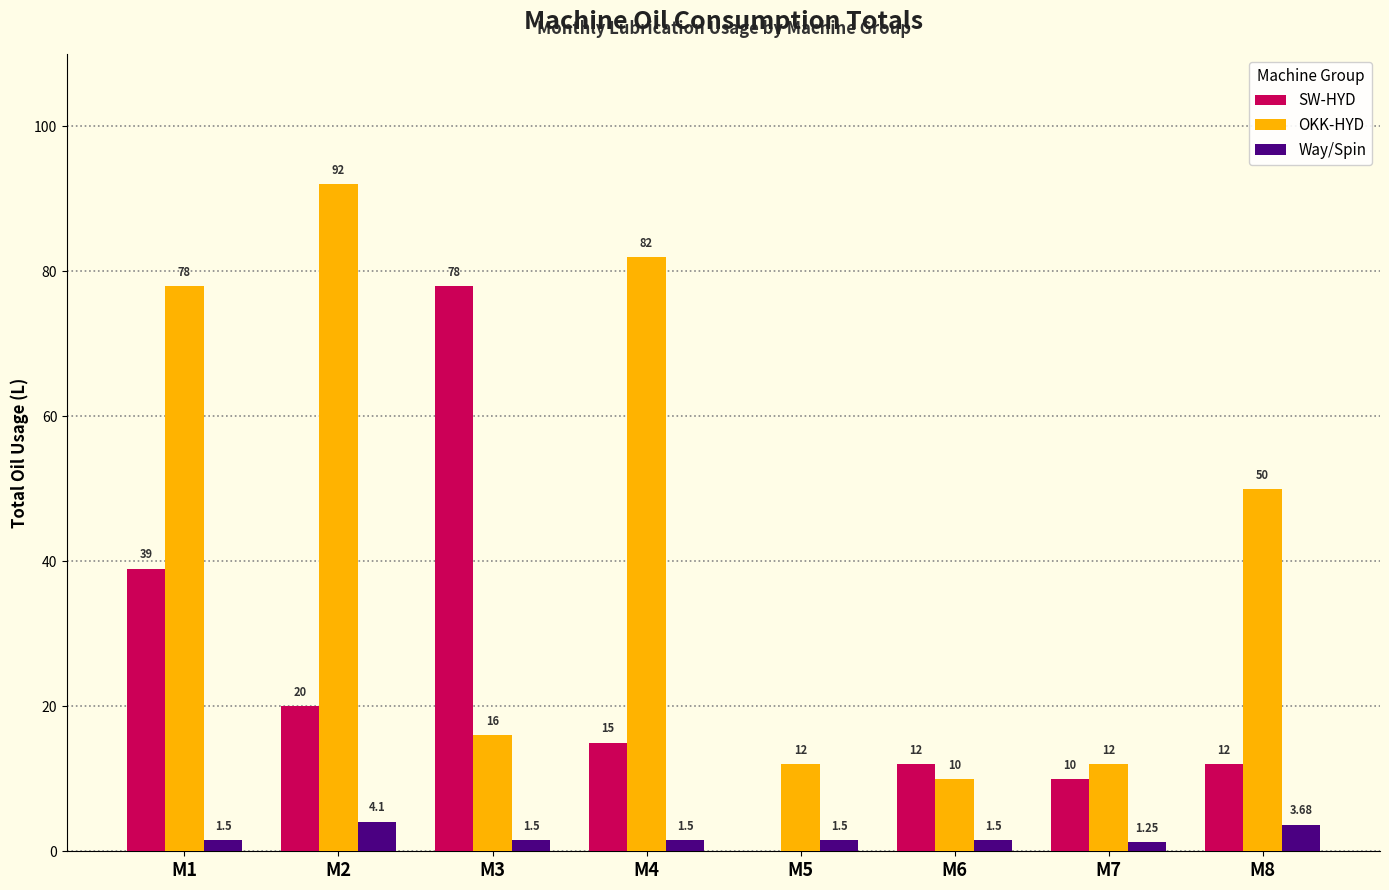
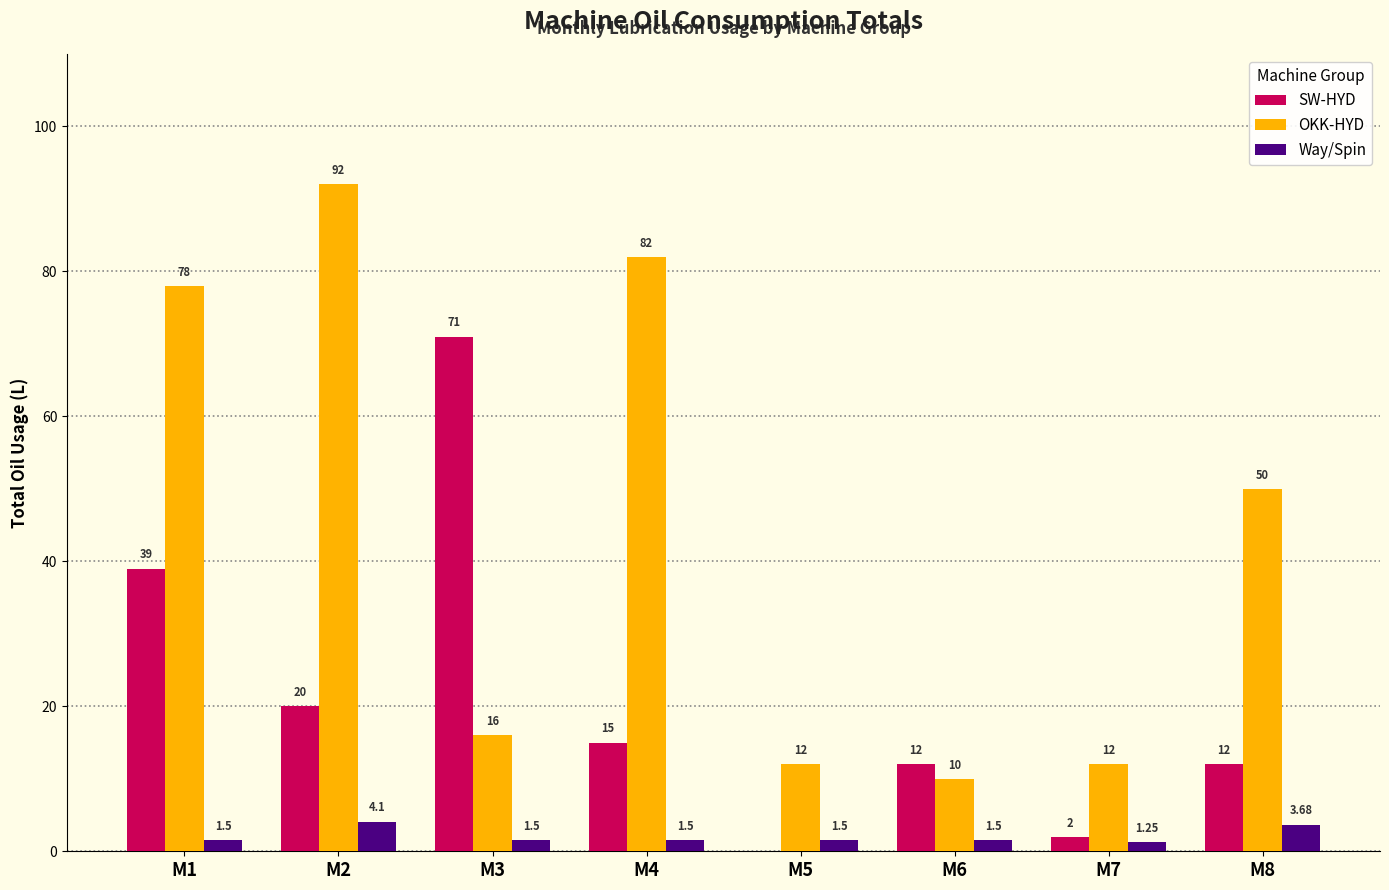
  {
    "SW-HYD": {
      "M1": 39,
      "M2": 20,
-     "M3": 78,
+     "M3": 71,
      "M4": 15,
      "M6": 12,
-     "M7": 10,
+     "M7": 2,
      "M8": 12
    },
    "OKK-HYD": {
      "M1": 78,
      "M2": 92,
      "M3": 16,
      "M4": 82,
      "M5": 12,
      "M6": 10,
      "M7": 12,
      "M8": 50
    },
    "Way/Spin": {
      "M1": 1.5,
      "M2": 4.1,
      "M3": 1.5,
      "M4": 1.5,
      "M5": 1.5,
      "M6": 1.5,
      "M7": 1.25,
      "M8": 3.68
    }
  }
